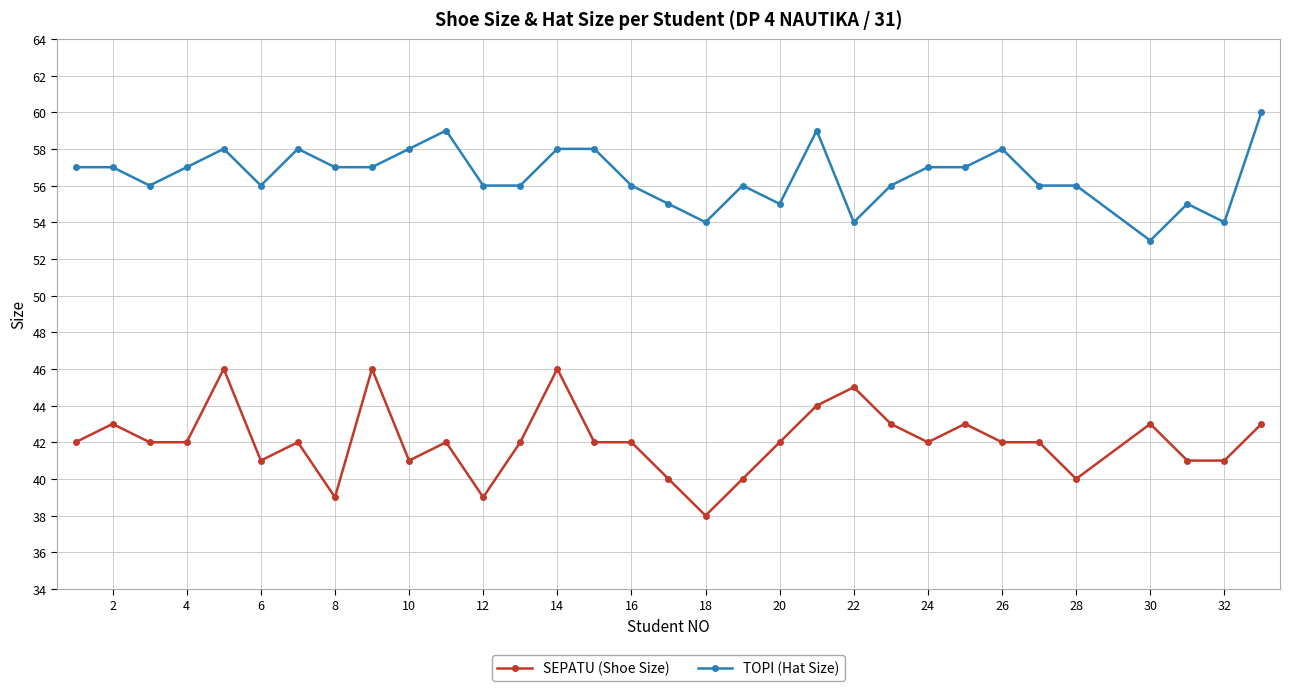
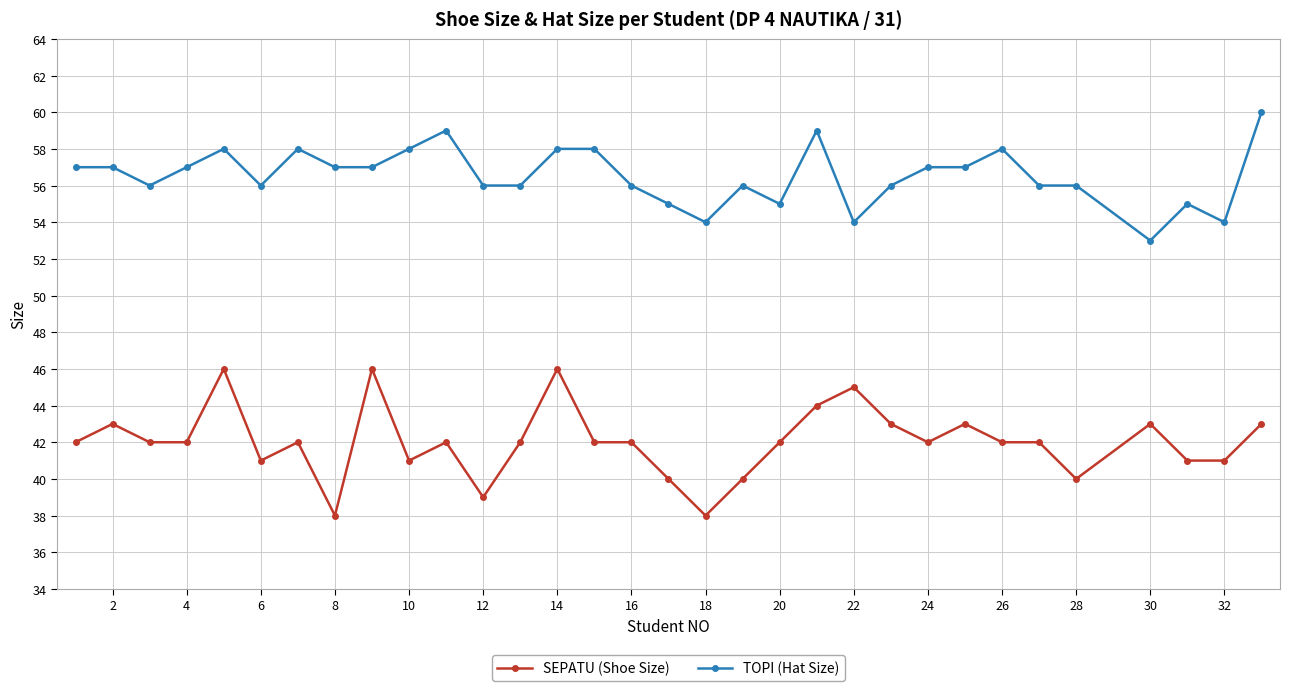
  {
    "SEPATU (Shoe Size)": {
      "2": 43,
      "4": 42,
      "6": 41,
-     "8": 39,
+     "8": 38,
      "10": 41,
      "12": 39,
      "14": 46,
      "16": 42,
      "18": 38,
      "20": 42,
      "22": 45,
      "24": 42,
      "26": 42,
      "28": 40,
      "30": 43,
      "32": 41
    },
    "TOPI (Hat Size)": {
      "2": 57,
      "4": 57,
      "6": 56,
      "8": 57,
      "10": 58,
      "12": 56,
      "14": 58,
      "16": 56,
      "18": 54,
      "20": 55,
      "22": 54,
      "24": 57,
      "26": 58,
      "28": 56,
      "30": 53,
      "32": 54
    }
  }
